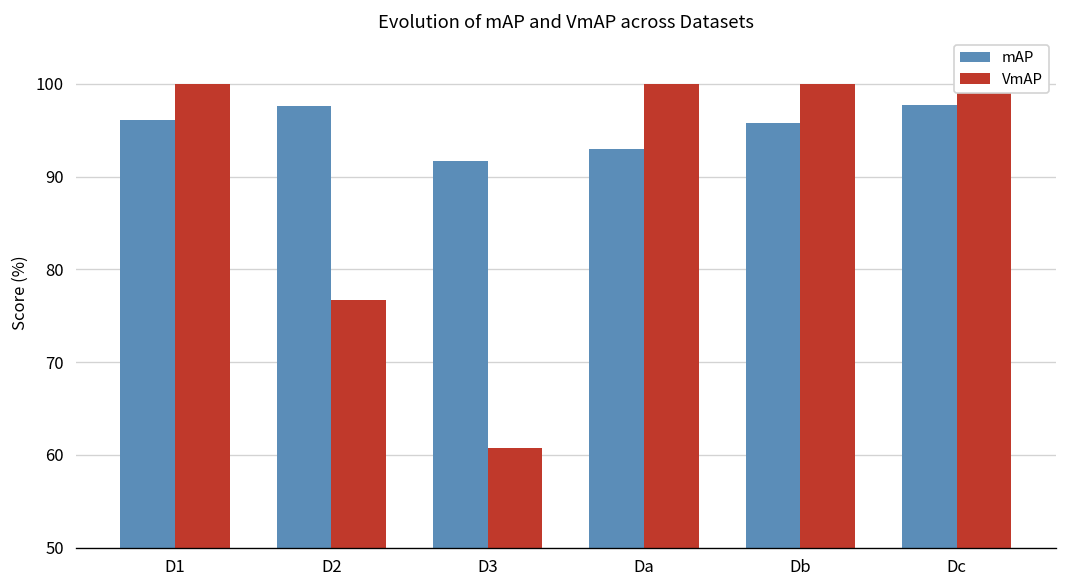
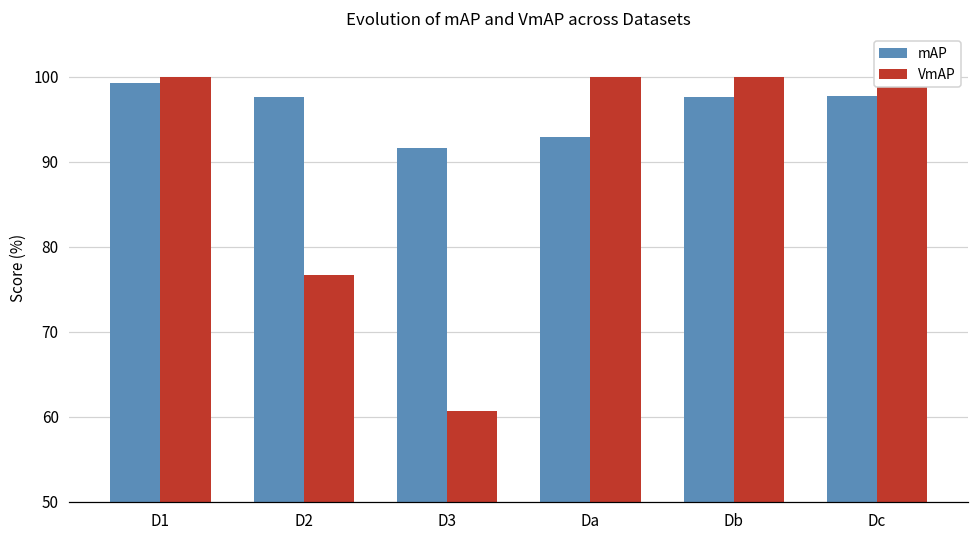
  {
    "mAP": {
-     "D1": 96,
+     "D1": 99,
      "D2": 98,
      "D3": 92,
      "Da": 93,
-     "Db": 96,
+     "Db": 98,
      "Dc": 98
    },
    "VmAP": {
      "D1": 100,
      "D2": 77,
      "D3": 61,
      "Da": 100,
      "Db": 100
    }
  }
